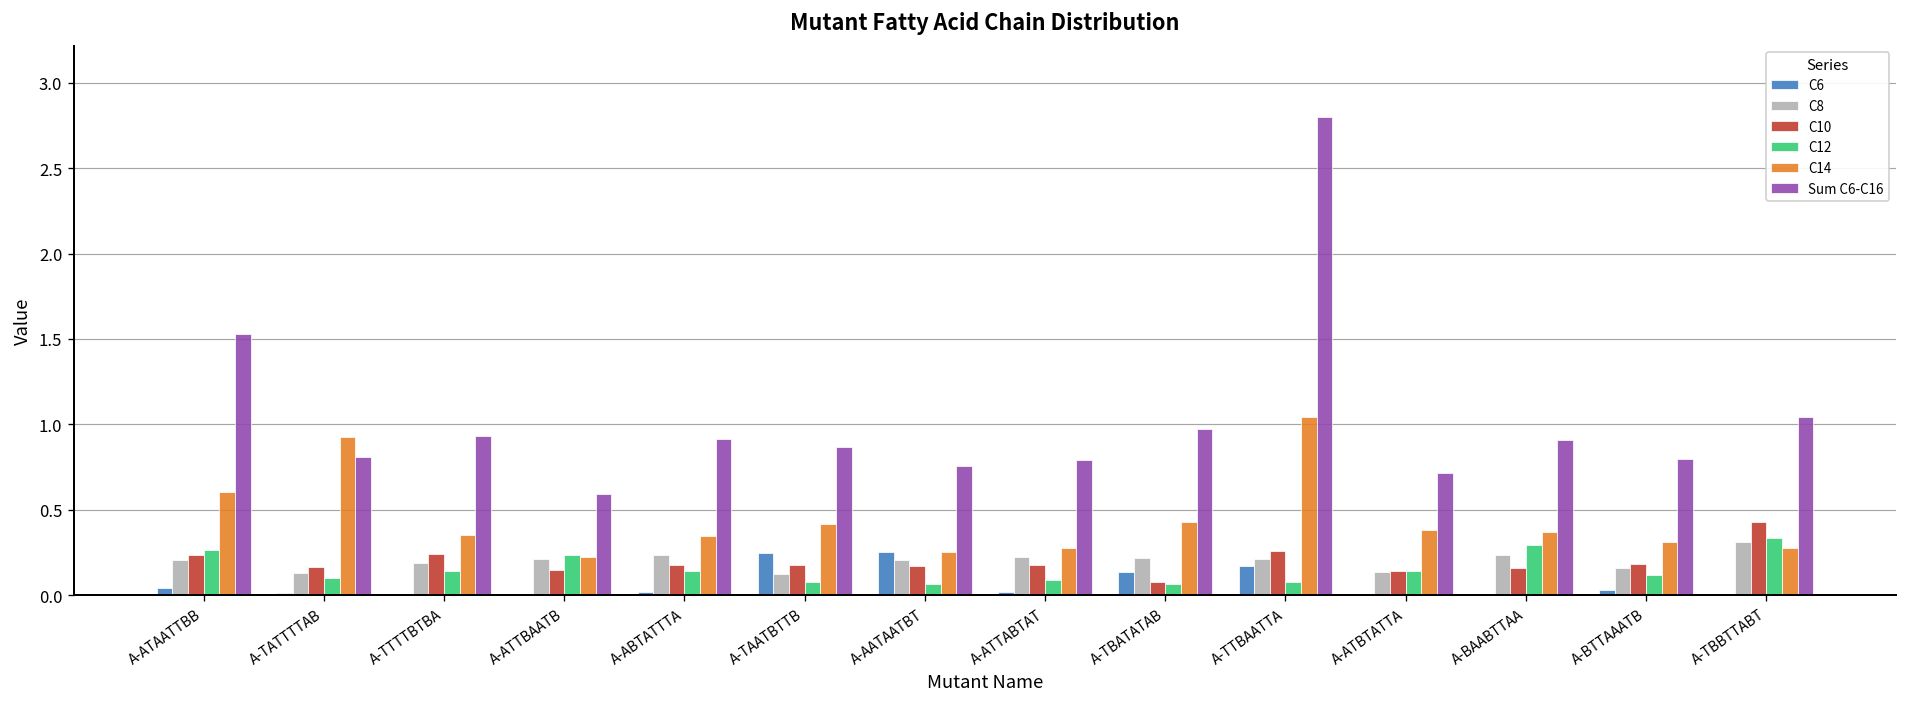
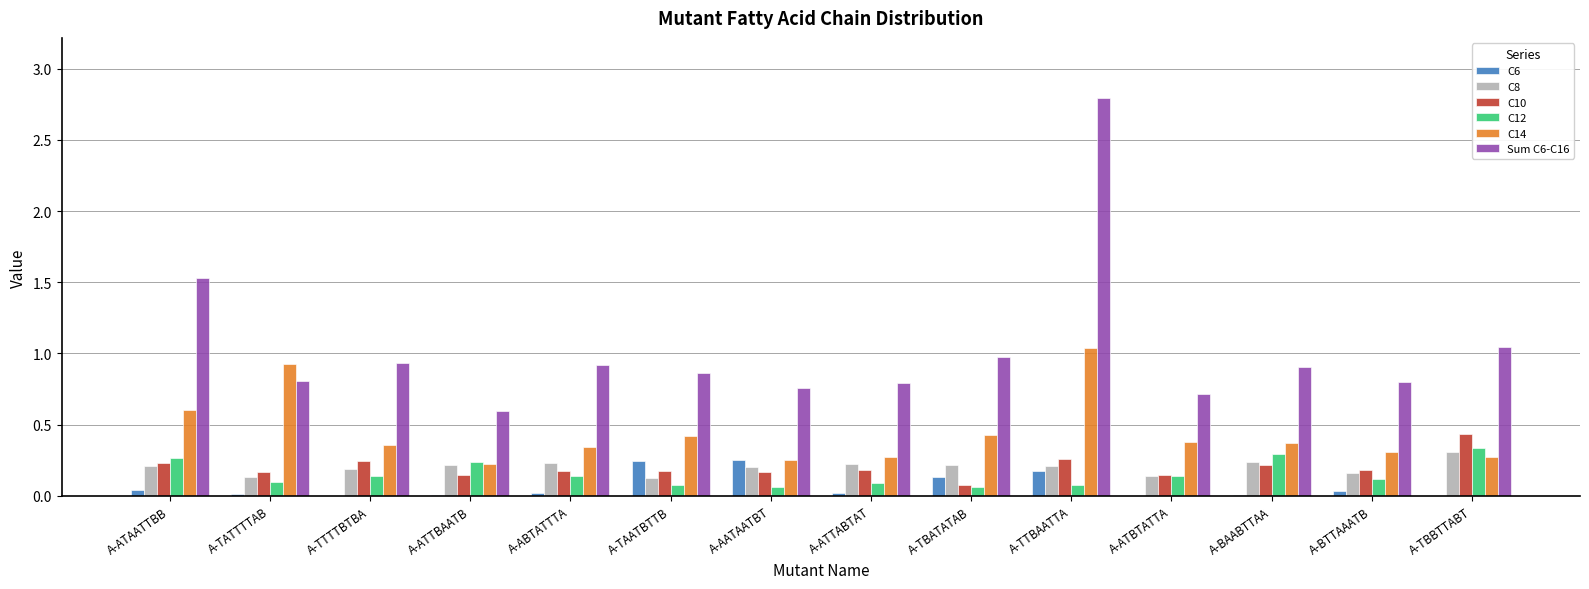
  {
    "C6": {
      "A-ATAATTBB": 0.04,
      "A-ABTATTTA": 0.02,
      "A-TAATBTTB": 0.25,
      "A-AATAATBT": 0.25,
      "A-ATTABTAT": 0.02,
      "A-TBATATAB": 0.13,
      "A-TTBAATTA": 0.17,
      "A-BTTAAATB": 0.03
    },
    "C8": {
      "A-ATAATTBB": 0.21,
      "A-TATTTTAB": 0.13,
      "A-TTTTBTBA": 0.19,
      "A-ATTBAATB": 0.21,
      "A-ABTATTTA": 0.23,
      "A-TAATBTTB": 0.12,
      "A-AATAATBT": 0.21,
      "A-ATTABTAT": 0.23,
      "A-TBATATAB": 0.22,
      "A-TTBAATTA": 0.21,
      "A-ATBTATTA": 0.14,
      "A-BAABTTAA": 0.24,
      "A-BTTAAATB": 0.16,
      "A-TBBTTABT": 0.31
    },
    "C10": {
      "A-ATAATTBB": 0.23,
      "A-TATTTTAB": 0.17,
      "A-TTTTBTBA": 0.24,
      "A-ATTBAATB": 0.15,
      "A-ABTATTTA": 0.18,
      "A-TAATBTTB": 0.18,
      "A-AATAATBT": 0.17,
      "A-ATTABTAT": 0.18,
      "A-TBATATAB": 0.07,
      "A-TTBAATTA": 0.26,
      "A-ATBTATTA": 0.14,
-     "A-BAABTTAA": 0.16,
+     "A-BAABTTAA": 0.22,
      "A-BTTAAATB": 0.18,
      "A-TBBTTABT": 0.43
    },
    "C12": {
      "A-ATAATTBB": 0.27,
      "A-TATTTTAB": 0.10,
      "A-TTTTBTBA": 0.14,
      "A-ATTBAATB": 0.24,
      "A-ABTATTTA": 0.14,
      "A-TAATBTTB": 0.07,
      "A-AATAATBT": 0.06,
      "A-ATTABTAT": 0.09,
      "A-TBATATAB": 0.07,
      "A-TTBAATTA": 0.08,
      "A-ATBTATTA": 0.14,
      "A-BAABTTAA": 0.29,
      "A-BTTAAATB": 0.12,
      "A-TBBTTABT": 0.34
    },
    "C14": {
      "A-ATAATTBB": 0.60,
      "A-TATTTTAB": 0.93,
      "A-TTTTBTBA": 0.36,
      "A-ATTBAATB": 0.22,
      "A-ABTATTTA": 0.35,
      "A-TAATBTTB": 0.42,
      "A-AATAATBT": 0.25,
      "A-ATTABTAT": 0.28,
      "A-TBATATAB": 0.43,
      "A-TTBAATTA": 1.04,
      "A-ATBTATTA": 0.38,
      "A-BAABTTAA": 0.37,
      "A-BTTAAATB": 0.31,
      "A-TBBTTABT": 0.27
    },
    "Sum C6-C16": {
      "A-ATAATTBB": 1.53,
      "A-TATTTTAB": 0.81,
      "A-TTTTBTBA": 0.93,
      "A-ATTBAATB": 0.60,
      "A-ABTATTTA": 0.92,
      "A-TAATBTTB": 0.87,
      "A-AATAATBT": 0.76,
      "A-ATTABTAT": 0.79,
      "A-TBATATAB": 0.97,
      "A-TTBAATTA": 2.80,
      "A-ATBTATTA": 0.72,
      "A-BAABTTAA": 0.91,
      "A-BTTAAATB": 0.80,
      "A-TBBTTABT": 1.04
    }
  }
